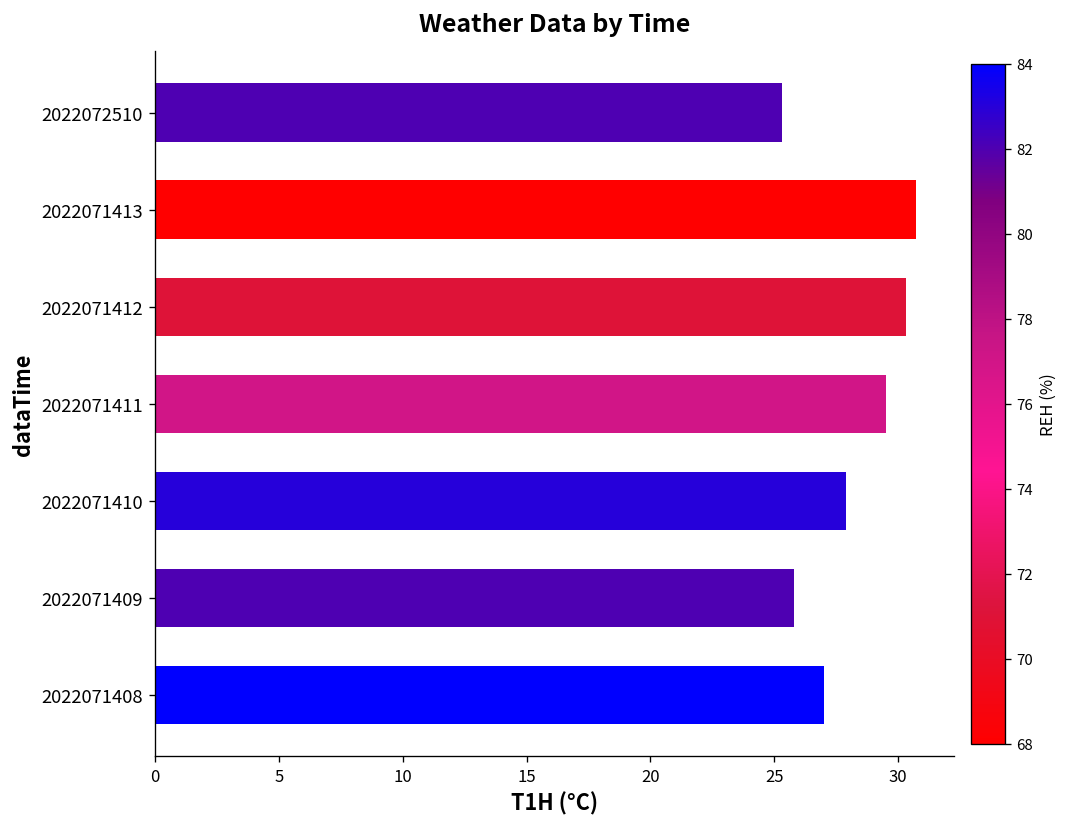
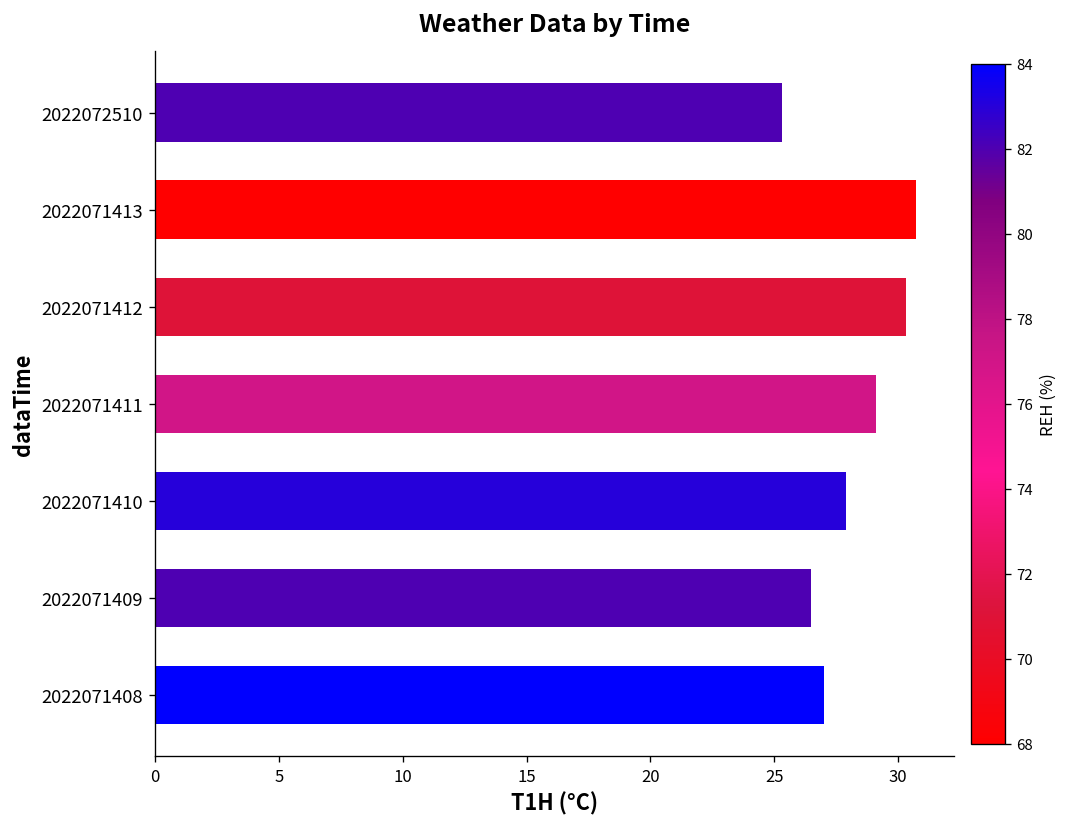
  {
    "2022072510": 25.3,
    "2022071413": 30.7,
    "2022071412": 30.3,
-   "2022071411": 29.5,
+   "2022071411": 29.1,
    "2022071410": 27.9,
-   "2022071409": 25.8,
+   "2022071409": 26.5,
    "2022071408": 27.0
  }
